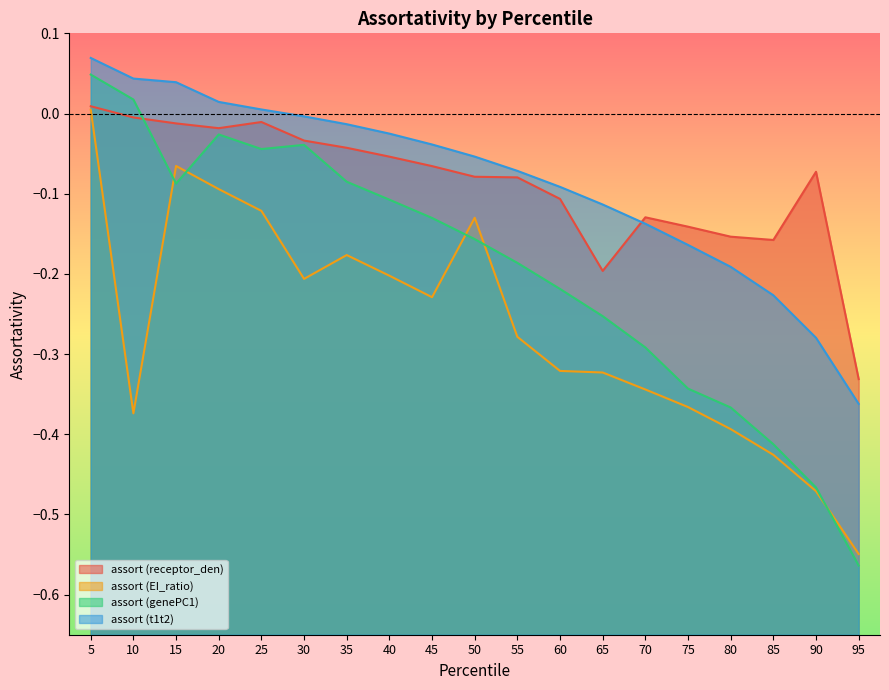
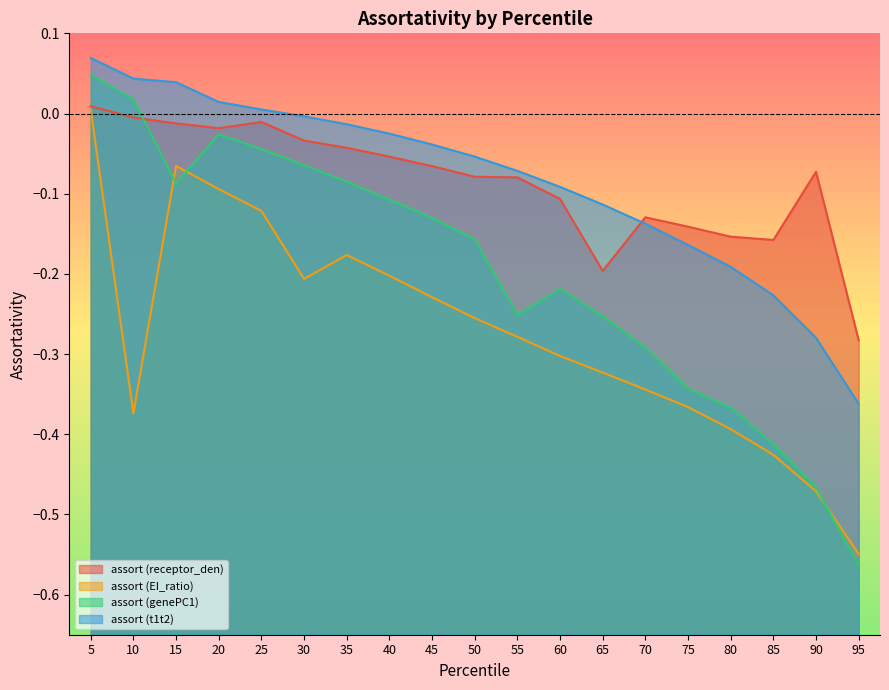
  {
    "assort (receptor_den)": {
      "5": 0.01,
      "10": 0.00,
      "15": -0.01,
      "20": -0.02,
      "25": -0.01,
      "30": -0.03,
      "35": -0.04,
      "40": -0.05,
      "45": -0.07,
      "50": -0.08,
      "55": -0.08,
      "60": -0.11,
      "65": -0.20,
      "70": -0.13,
      "75": -0.14,
      "80": -0.15,
      "85": -0.16,
      "90": -0.07,
-     "95": -0.33
+     "95": -0.28
    },
    "assort (EI_ratio)": {
      "5": 0.00,
      "10": -0.37,
      "15": -0.07,
      "20": -0.09,
      "25": -0.12,
      "30": -0.21,
      "35": -0.18,
      "40": -0.20,
      "45": -0.23,
-     "50": -0.13,
+     "50": -0.26,
      "55": -0.28,
-     "60": -0.32,
+     "60": -0.30,
      "65": -0.32,
      "70": -0.34,
      "75": -0.37,
      "80": -0.39,
      "85": -0.43,
      "90": -0.47,
      "95": -0.55
    },
    "assort (genePC1)": {
      "5": 0.05,
      "10": 0.02,
      "15": -0.09,
      "20": -0.03,
      "25": -0.04,
-     "30": -0.04,
+     "30": -0.06,
      "35": -0.09,
      "40": -0.11,
      "45": -0.13,
      "50": -0.16,
-     "55": -0.19,
+     "55": -0.25,
      "60": -0.22,
      "65": -0.25,
      "70": -0.29,
      "75": -0.34,
      "80": -0.37,
      "85": -0.41,
      "90": -0.47,
      "95": -0.56
    },
    "assort (t1t2)": {
      "5": 0.07,
      "10": 0.04,
      "15": 0.04,
      "20": 0.01,
      "25": 0.01,
      "30": 0.00,
      "35": -0.01,
      "40": -0.03,
      "45": -0.04,
      "50": -0.05,
      "55": -0.07,
      "60": -0.09,
      "65": -0.11,
      "70": -0.14,
      "75": -0.16,
      "80": -0.19,
      "85": -0.23,
      "90": -0.28,
      "95": -0.36
    }
  }
